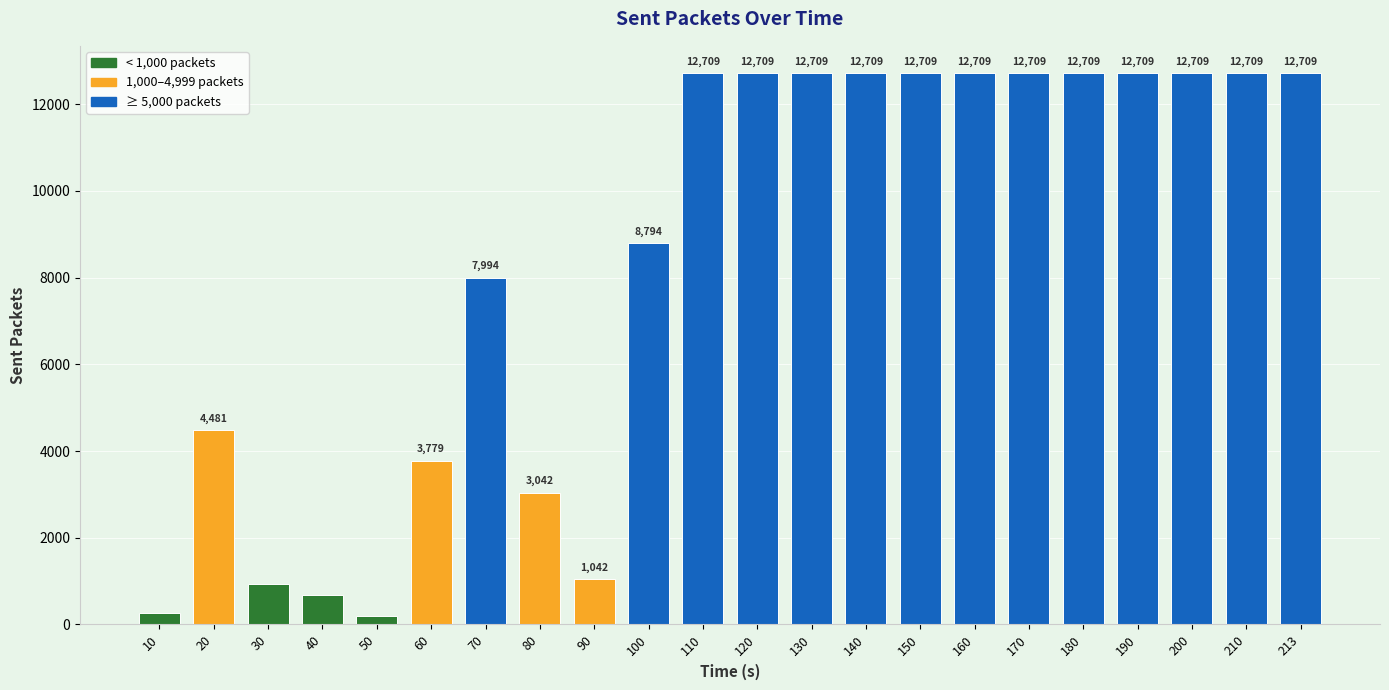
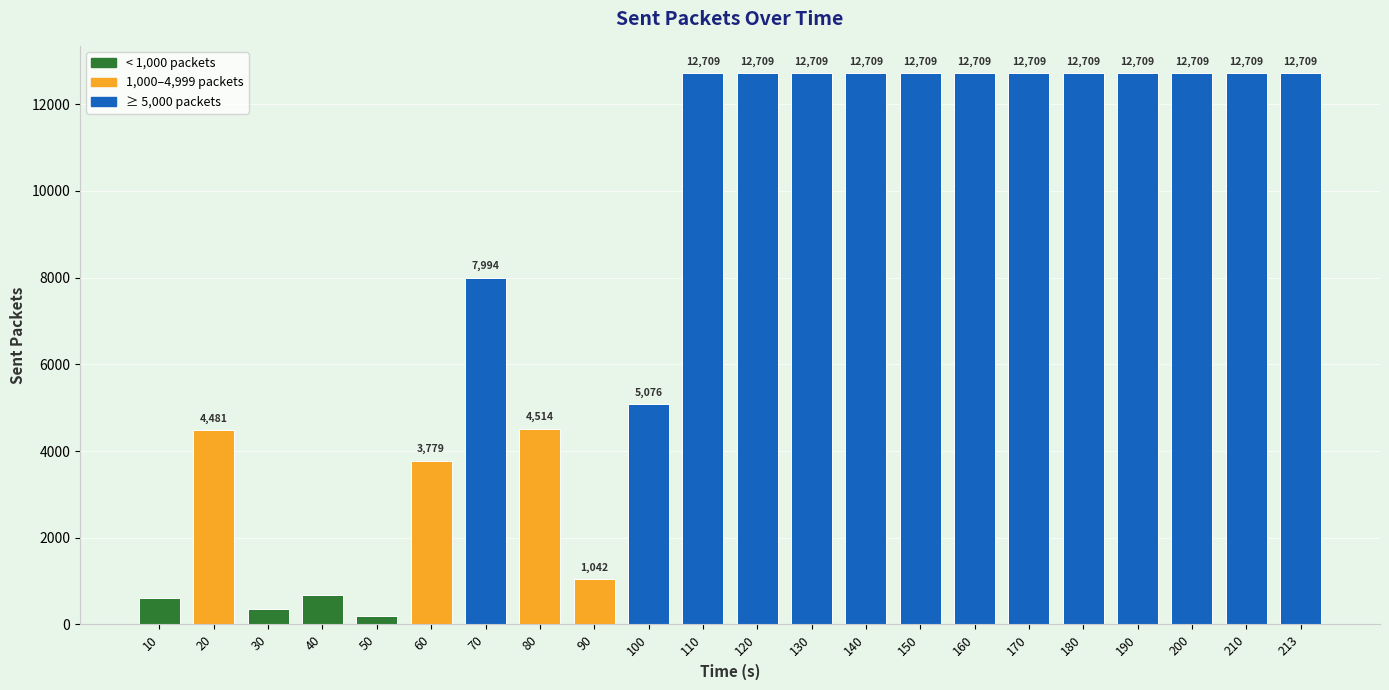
  {
-   "10": "300",
+   "10": "600",
    "20": "4,481",
-   "30": "900",
+   "30": "400",
    "60": "3,779",
    "70": "7,994",
-   "80": "3,042",
+   "80": "4,514",
    "90": "1,042",
-   "100": "8,794",
+   "100": "5,076",
    "110": "12,709",
    "120": "12,709",
    "130": "12,709",
    "140": "12,709",
    "150": "12,709",
    "160": "12,709",
    "170": "12,709",
    "180": "12,709",
    "190": "12,709",
    "200": "12,709",
    "210": "12,709",
    "213": "12,709"
  }
